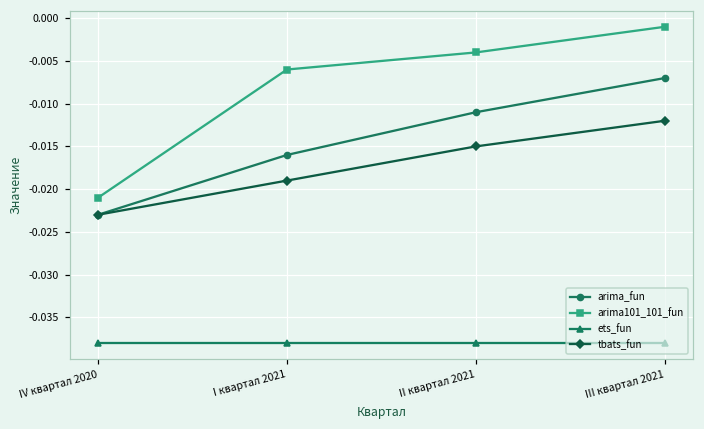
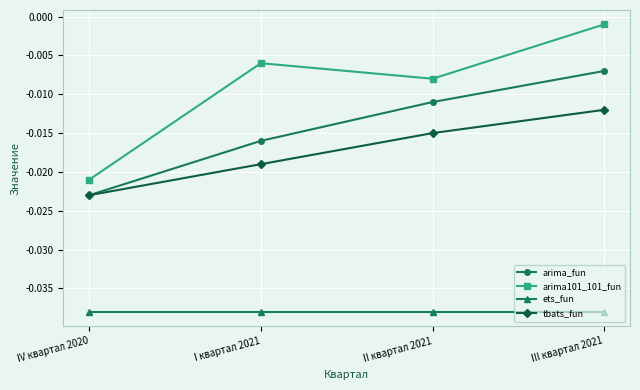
  {
    "arima101_101_fun": {
      "IV квартал 2020": -0.021,
      "I квартал 2021": -0.006,
-     "II квартал 2021": -0.004,
+     "II квартал 2021": -0.008,
      "III квартал 2021": -0.001
    }
  }
